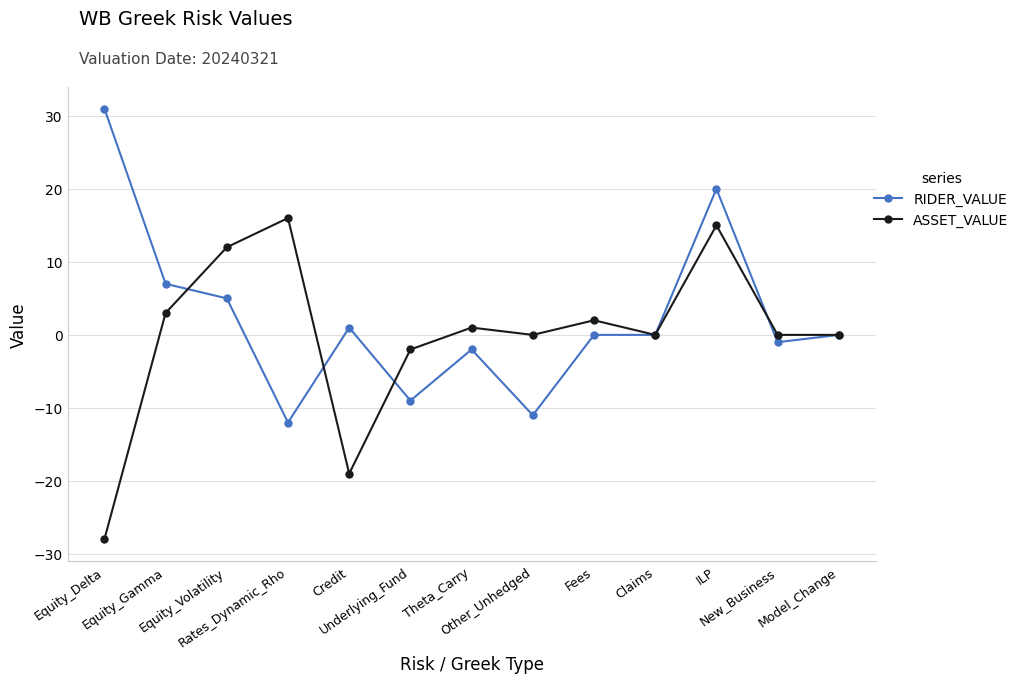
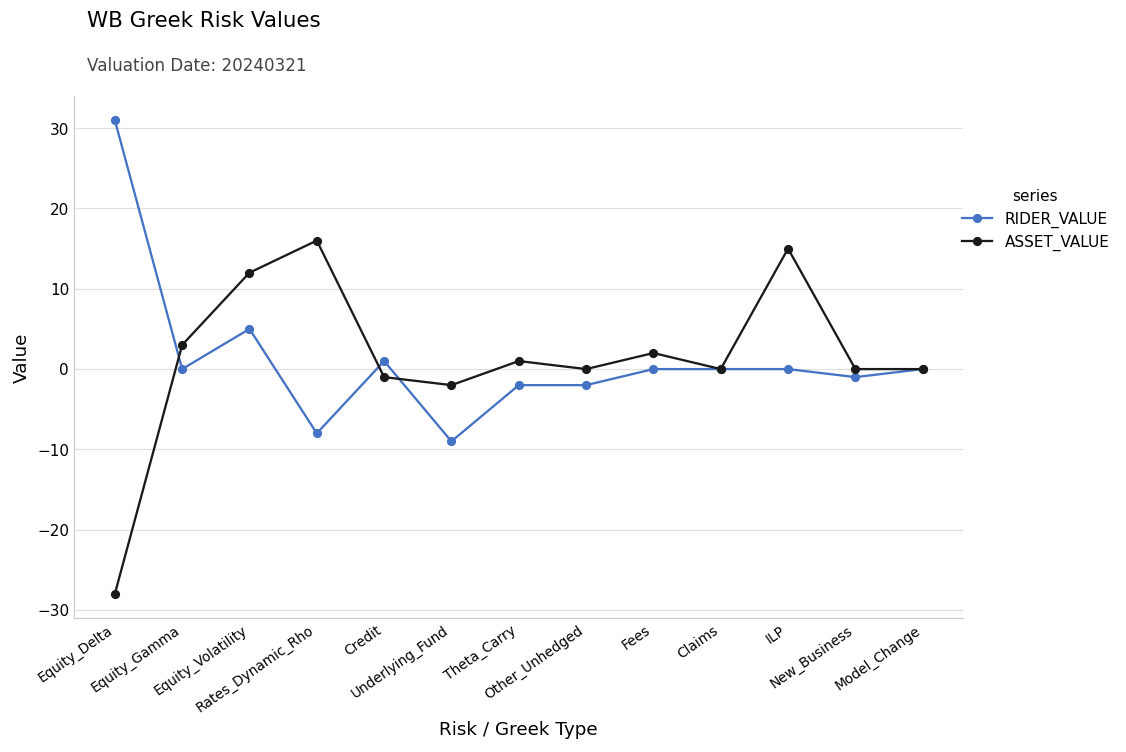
  {
    "RIDER_VALUE": {
      "Equity_Delta": 31,
-     "Equity_Gamma": 7,
+     "Equity_Gamma": 0,
      "Equity_Volatility": 5,
-     "Rates_Dynamic_Rho": -12,
+     "Rates_Dynamic_Rho": -8,
      "Credit": 1,
      "Underlying_Fund": -9,
      "Theta_Carry": -2,
-     "Other_Unhedged": -11,
+     "Other_Unhedged": -2,
      "Fees": 0,
-     "ILP": 20,
+     "ILP": 0,
      "New_Business": -1
    },
    "ASSET_VALUE": {
      "Equity_Delta": -28,
      "Equity_Gamma": 3,
      "Equity_Volatility": 12,
      "Rates_Dynamic_Rho": 16,
-     "Credit": -19,
+     "Credit": -1,
      "Underlying_Fund": -2,
      "Theta_Carry": 1,
      "Other_Unhedged": 0,
      "Fees": 2,
      "ILP": 15,
      "New_Business": 0
    }
  }
